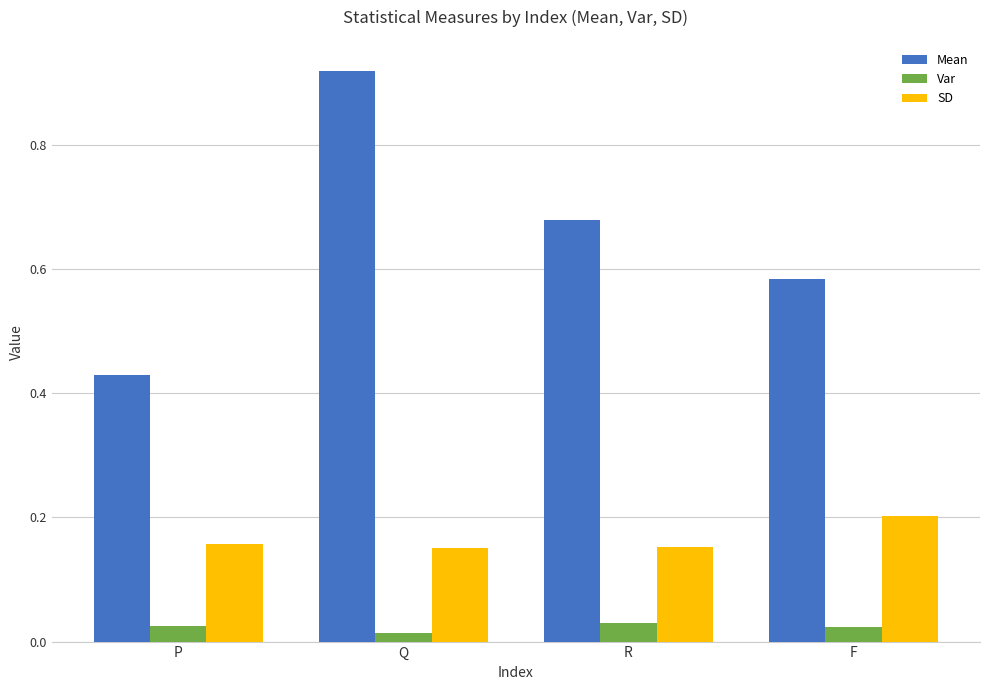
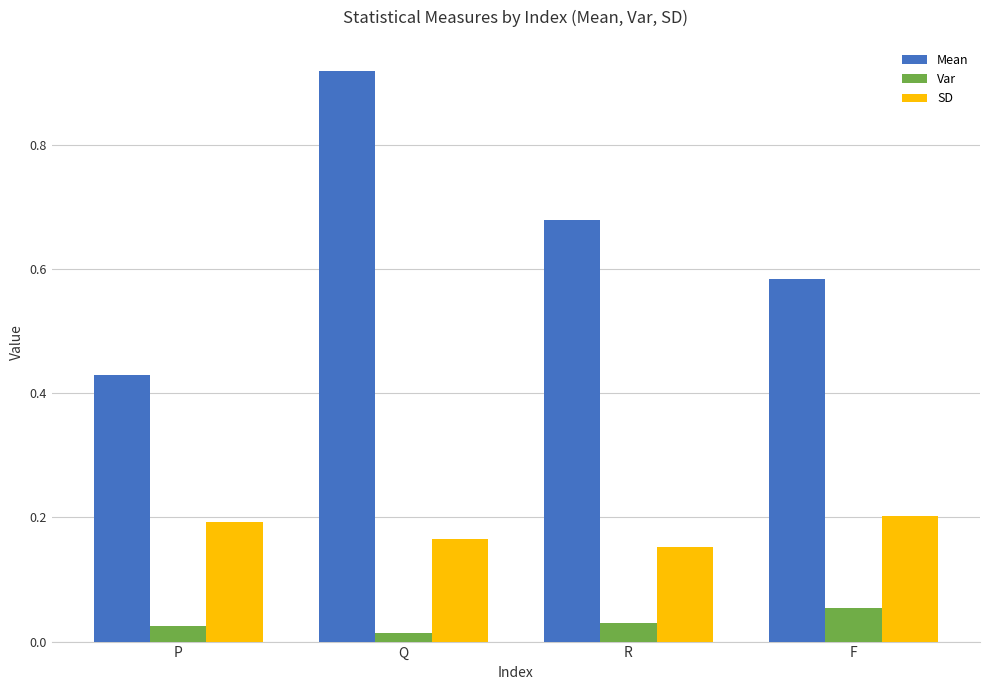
  {
    "Mean": {
      "P": 0.43,
      "Q": 0.92,
      "R": 0.68,
      "F": 0.58
    },
    "Var": {
      "P": 0.02,
      "Q": 0.01,
      "R": 0.03,
-     "F": 0.02
+     "F": 0.05
    },
    "SD": {
-     "P": 0.16,
-     "Q": 0.15,
+     "P": 0.19,
+     "Q": 0.17,
      "R": 0.15,
      "F": 0.20
    }
  }
